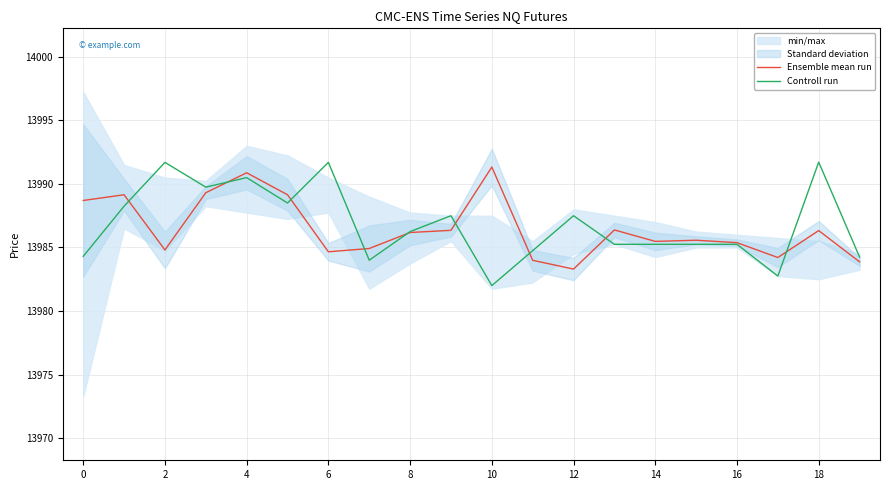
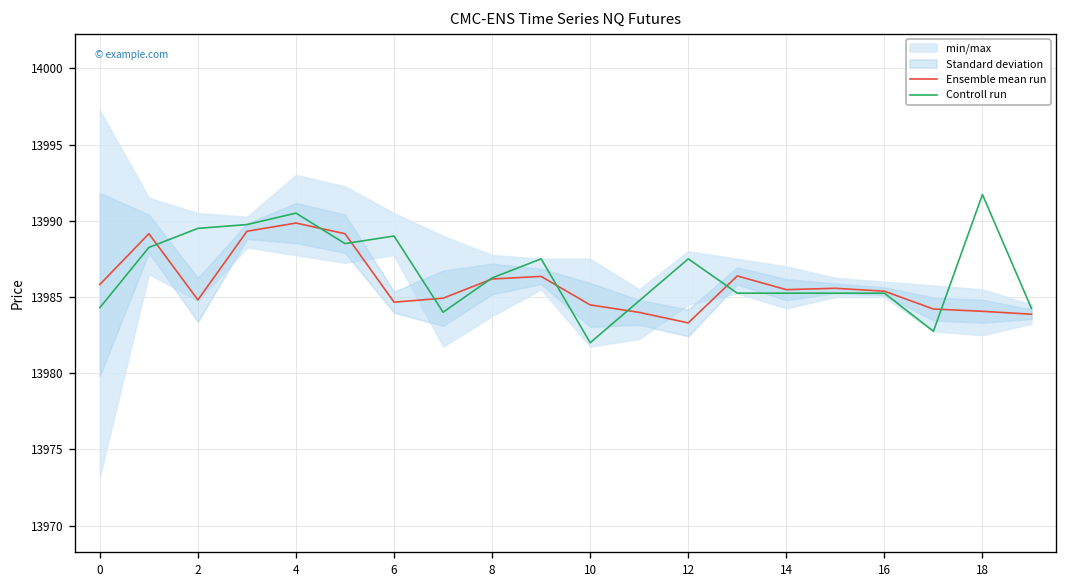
  {
    "Ensemble mean run": {
-     "0": 13988.7,
+     "0": 13985.8,
      "2": 13984.8,
-     "4": 13990.9,
+     "4": 13989.9,
      "6": 13984.7,
-     "10": 13991.3,
+     "10": 13984.5,
      "12": 13983.3,
      "14": 13985.5,
-     "18": 13986.3
+     "18": 13984.1
    },
    "Controll run": {
      "0": 13984.3,
-     "2": 13991.7,
+     "2": 13989.5,
      "4": 13990.5,
-     "6": 13991.7,
+     "6": 13989.0,
      "10": 13982.0,
      "12": 13987.5,
      "14": 13985.3,
      "18": 13991.7
    }
  }
